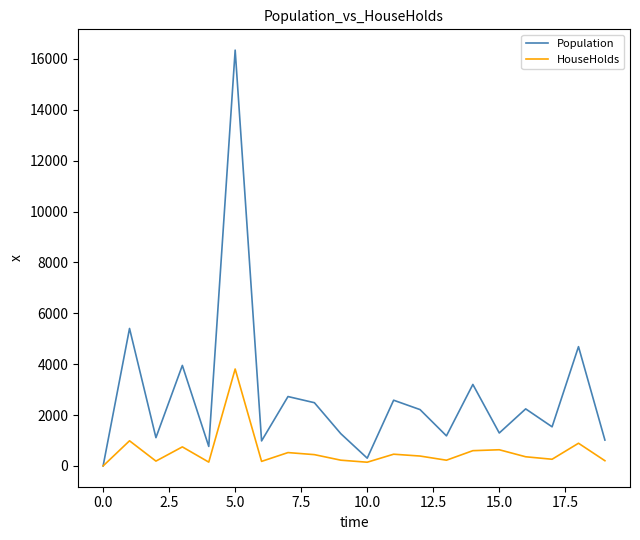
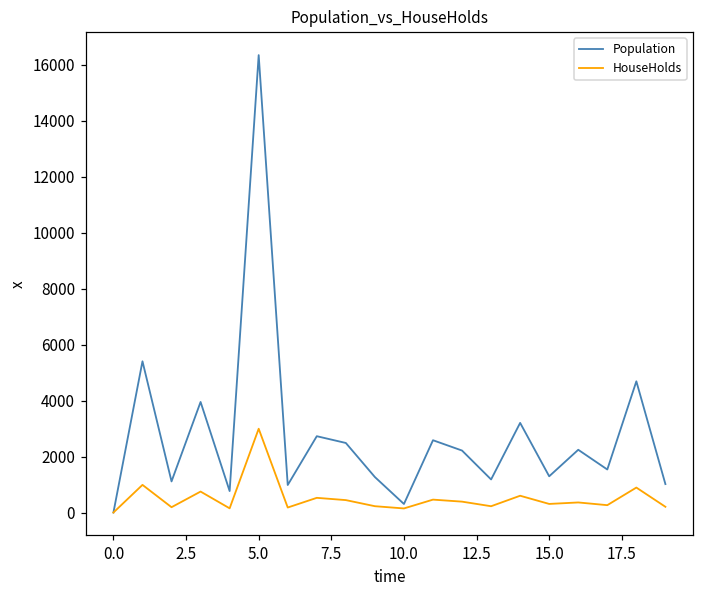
  {
    "Population": {
      "5.0": 16300,
      "10.0": 300,
      "15.0": 1300
    },
    "HouseHolds": {
-     "5.0": 3800,
+     "5.0": 3000,
      "10.0": 100,
-     "15.0": 600
+     "15.0": 300
    }
  }
